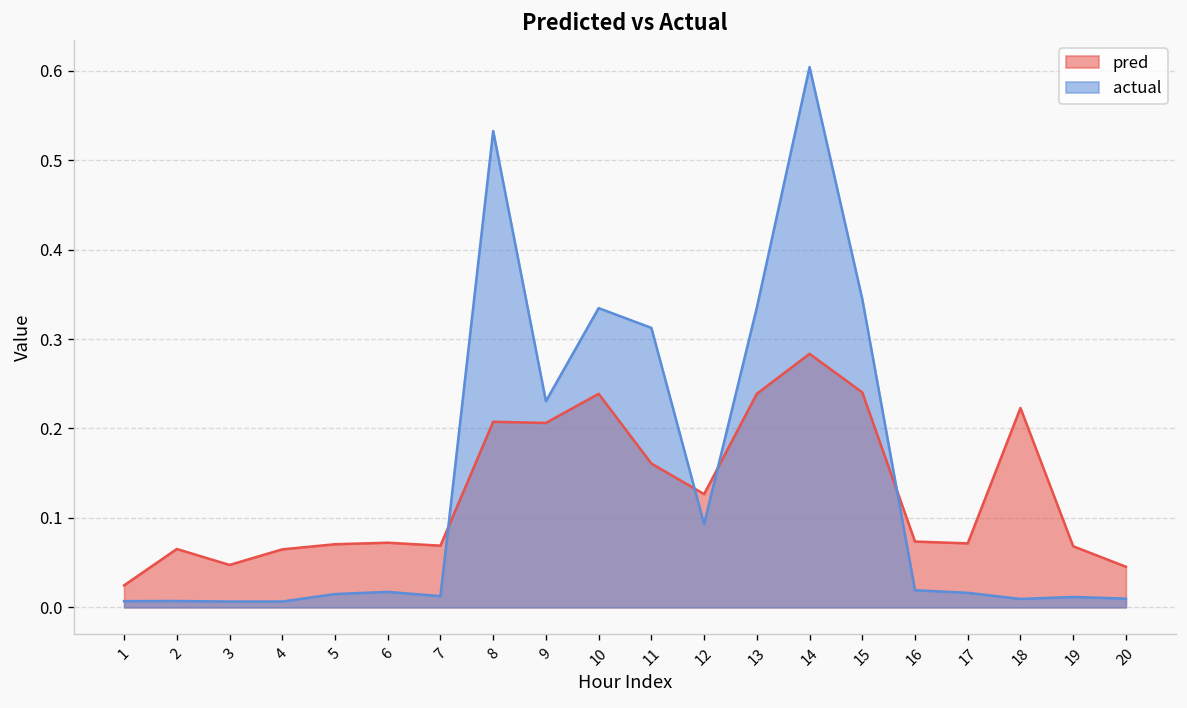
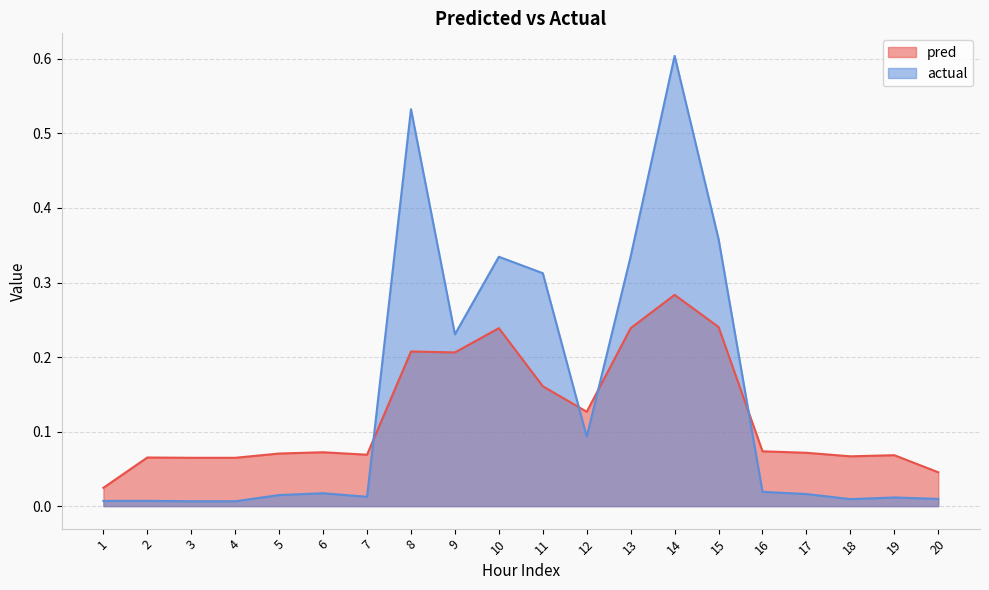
  {
    "pred": {
      "1": 0.02,
      "2": 0.07,
-     "3": 0.05,
+     "3": 0.06,
      "4": 0.06,
      "5": 0.07,
      "6": 0.07,
      "7": 0.07,
      "8": 0.21,
      "9": 0.21,
      "10": 0.24,
      "11": 0.16,
      "12": 0.13,
      "13": 0.24,
      "14": 0.28,
      "15": 0.24,
      "16": 0.07,
      "17": 0.07,
-     "18": 0.22,
+     "18": 0.07,
      "19": 0.07,
      "20": 0.05
    },
    "actual": {
      "1": 0.01,
      "2": 0.01,
      "3": 0.01,
      "4": 0.01,
      "5": 0.01,
      "6": 0.02,
      "7": 0.01,
      "8": 0.53,
      "9": 0.23,
      "10": 0.33,
      "11": 0.31,
      "12": 0.09,
      "13": 0.34,
      "14": 0.60,
-     "15": 0.34,
+     "15": 0.36,
      "16": 0.02,
      "17": 0.02,
      "18": 0.01,
      "19": 0.01,
      "20": 0.01
    }
  }
